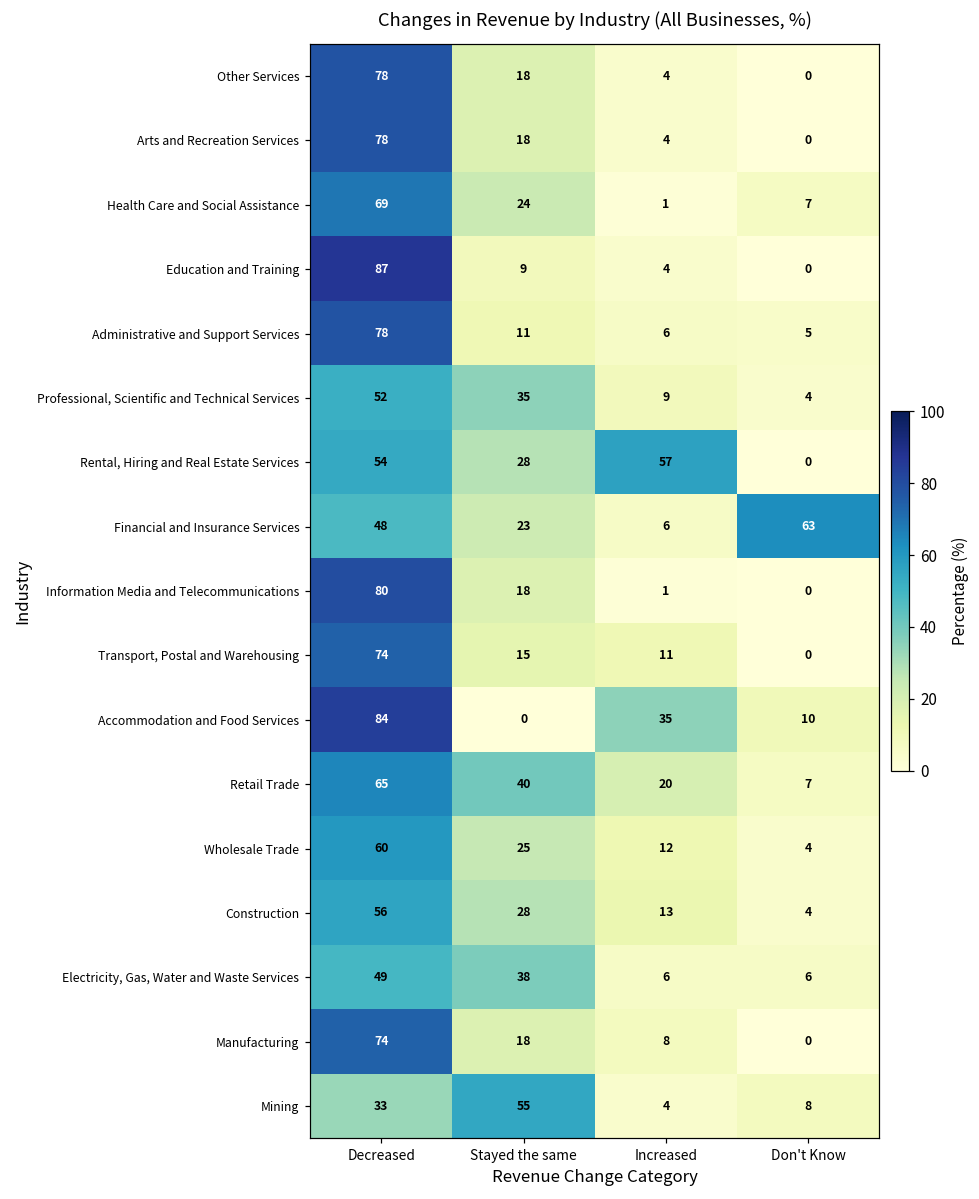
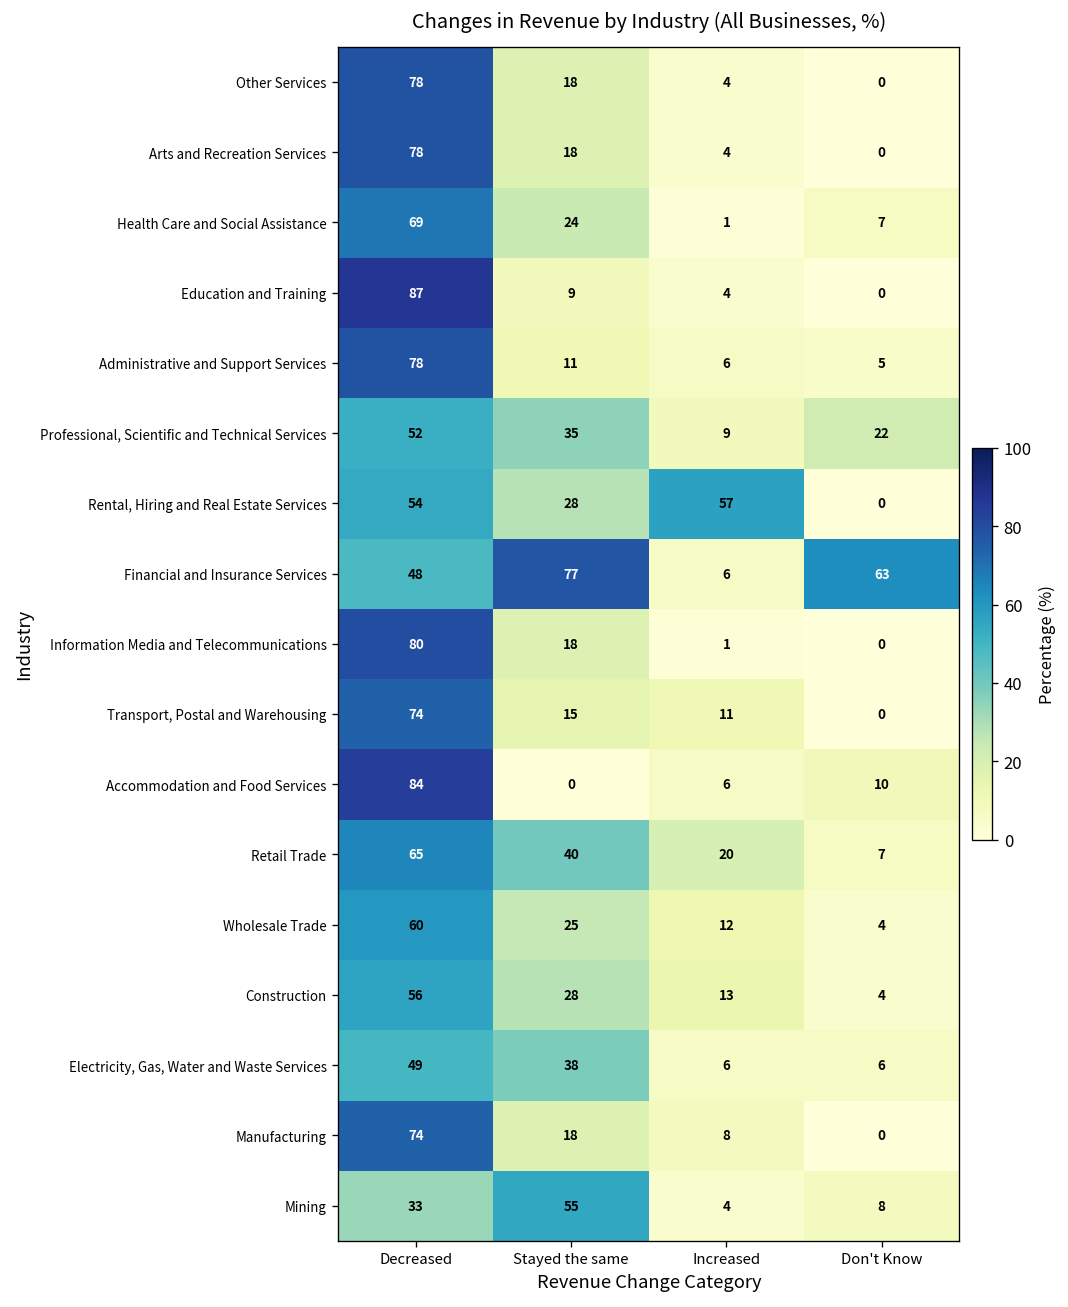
  {
    "Other Services": {
      "Decreased": 78,
      "Stayed the same": 18,
      "Increased": 4,
      "Don't Know": 0
    },
    "Arts and Recreation Services": {
      "Decreased": 78,
      "Stayed the same": 18,
      "Increased": 4,
      "Don't Know": 0
    },
    "Health Care and Social Assistance": {
      "Decreased": 69,
      "Stayed the same": 24,
      "Increased": 1,
      "Don't Know": 7
    },
    "Education and Training": {
      "Decreased": 87,
      "Stayed the same": 9,
      "Increased": 4,
      "Don't Know": 0
    },
    "Administrative and Support Services": {
      "Decreased": 78,
      "Stayed the same": 11,
      "Increased": 6,
      "Don't Know": 5
    },
    "Professional, Scientific and Technical Services": {
      "Decreased": 52,
      "Stayed the same": 35,
      "Increased": 9,
-     "Don't Know": 4
+     "Don't Know": 22
    },
    "Rental, Hiring and Real Estate Services": {
      "Decreased": 54,
      "Stayed the same": 28,
      "Increased": 57,
      "Don't Know": 0
    },
    "Financial and Insurance Services": {
      "Decreased": 48,
-     "Stayed the same": 23,
+     "Stayed the same": 77,
      "Increased": 6,
      "Don't Know": 63
    },
    "Information Media and Telecommunications": {
      "Decreased": 80,
      "Stayed the same": 18,
      "Increased": 1,
      "Don't Know": 0
    },
    "Transport, Postal and Warehousing": {
      "Decreased": 74,
      "Stayed the same": 15,
      "Increased": 11,
      "Don't Know": 0
    },
    "Accommodation and Food Services": {
      "Decreased": 84,
      "Stayed the same": 0,
-     "Increased": 35,
+     "Increased": 6,
      "Don't Know": 10
    },
    "Retail Trade": {
      "Decreased": 65,
      "Stayed the same": 40,
      "Increased": 20,
      "Don't Know": 7
    },
    "Wholesale Trade": {
      "Decreased": 60,
      "Stayed the same": 25,
      "Increased": 12,
      "Don't Know": 4
    },
    "Construction": {
      "Decreased": 56,
      "Stayed the same": 28,
      "Increased": 13,
      "Don't Know": 4
    },
    "Electricity, Gas, Water and Waste Services": {
      "Decreased": 49,
      "Stayed the same": 38,
      "Increased": 6,
      "Don't Know": 6
    },
    "Manufacturing": {
      "Decreased": 74,
      "Stayed the same": 18,
      "Increased": 8,
      "Don't Know": 0
    },
    "Mining": {
      "Decreased": 33,
      "Stayed the same": 55,
      "Increased": 4,
      "Don't Know": 8
    }
  }
